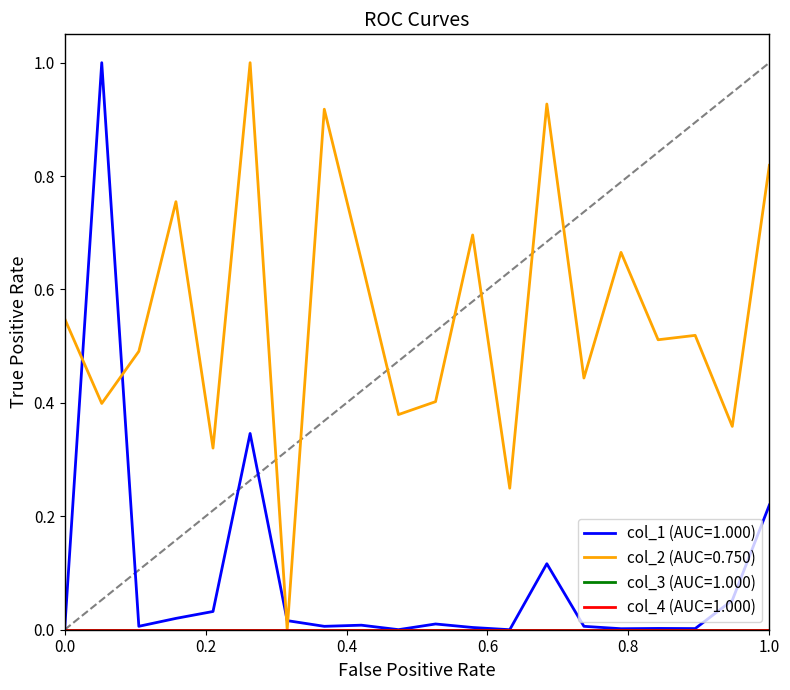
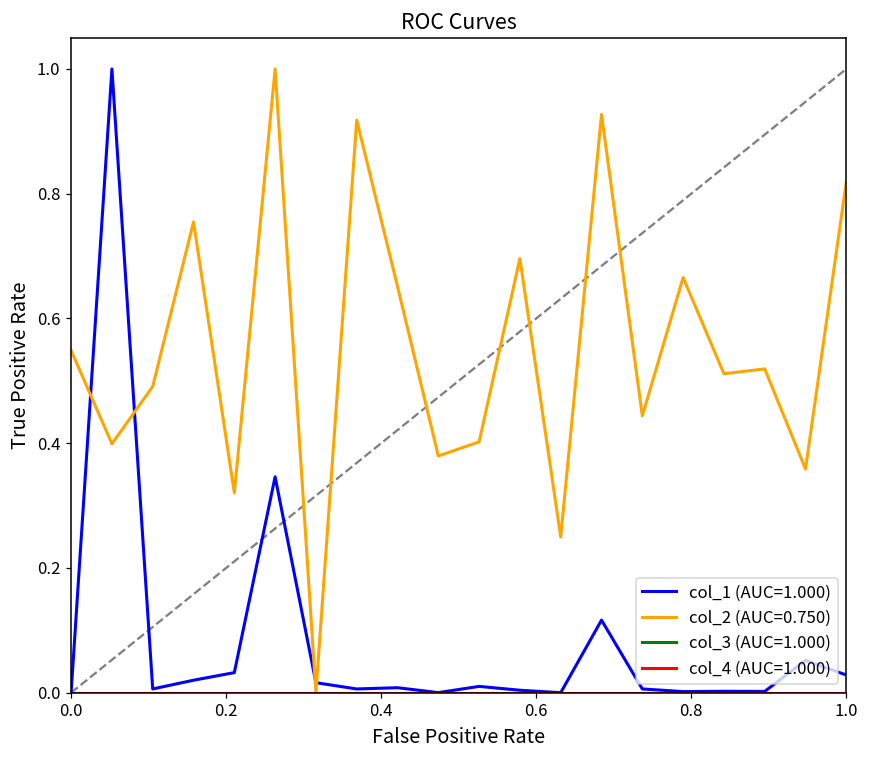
  {
    "col_1 (AUC=1.000)": {
-     "1.0": 0.22
+     "1.0": 0.03
    },
    "col_2 (AUC=0.750)": {
      "0.0": 0.55,
      "1.0": 0.82
    },
    "col_4 (AUC=1.000)": {
      "1.0": 0.00
    }
  }
